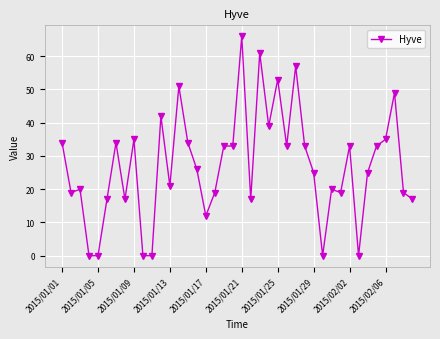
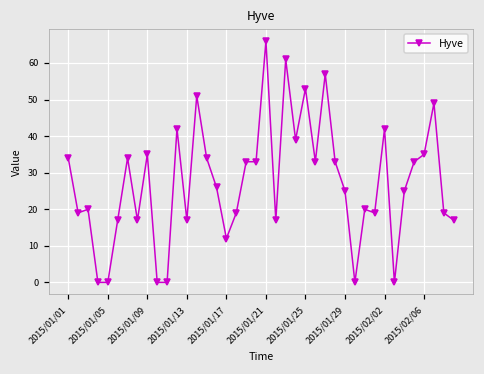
  {
    "2015/01/01": 34,
    "2015/01/05": 0,
    "2015/01/09": 35,
-   "2015/01/13": 21,
+   "2015/01/13": 17,
    "2015/01/17": 12,
    "2015/01/21": 66,
    "2015/01/25": 53,
    "2015/01/29": 25,
-   "2015/02/02": 33,
+   "2015/02/02": 42,
    "2015/02/06": 35
  }
